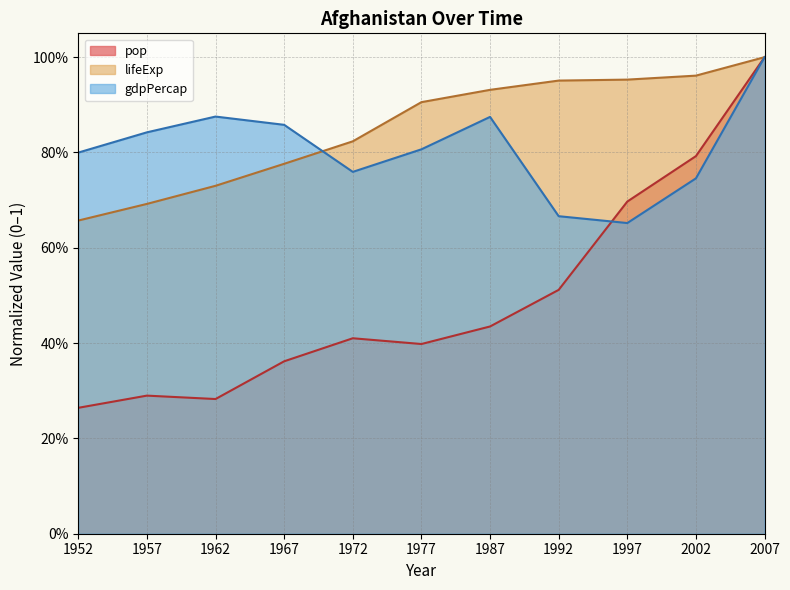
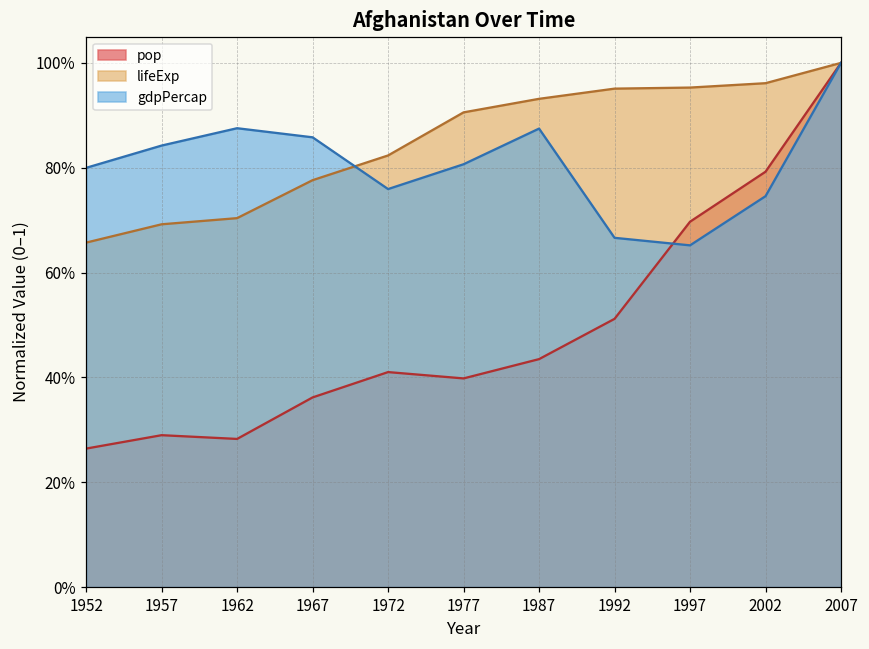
  {
    "pop": {
      "1952": "26%",
      "1957": "29%",
      "1962": "28%",
      "1967": "36%",
      "1972": "41%",
      "1977": "40%",
      "1987": "43%",
      "1992": "51%",
      "1997": "70%",
      "2002": "79%"
    },
    "lifeExp": {
      "1952": "66%",
      "1957": "69%",
-     "1962": "73%",
+     "1962": "70%",
      "1967": "78%",
      "1972": "82%",
      "1977": "91%",
      "1987": "93%",
      "1992": "95%",
      "1997": "95%",
      "2002": "96%"
    },
    "gdpPercap": {
      "1952": "80%",
      "1957": "84%",
      "1962": "88%",
      "1967": "86%",
      "1972": "76%",
      "1977": "81%",
      "1987": "87%",
      "1992": "67%",
      "1997": "65%",
      "2002": "75%"
    }
  }
